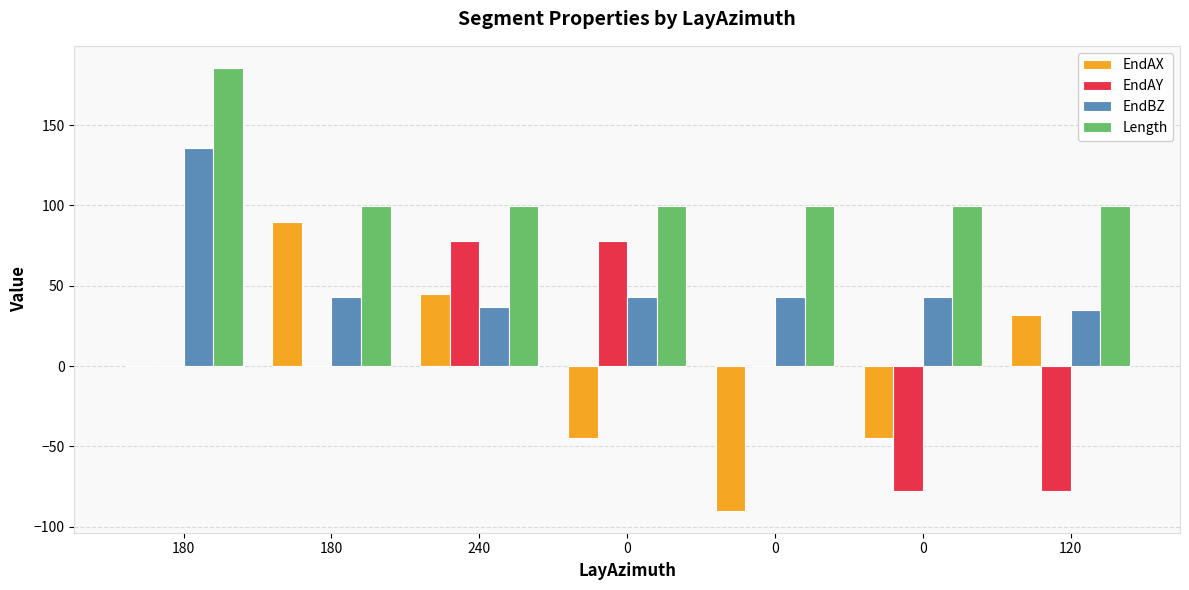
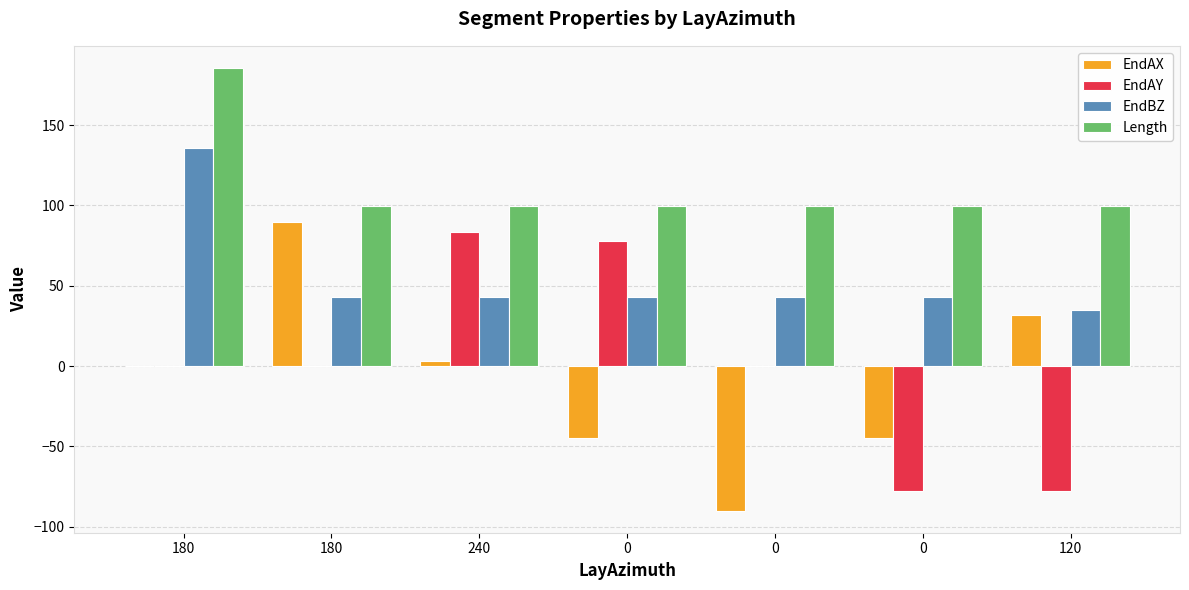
  {
    "EndAX": {
-     "240": 45,
+     "240": 3,
      "120": 32
    },
    "EndAY": {
-     "240": 78,
+     "240": 84,
      "120": -78
    },
    "EndBZ": {
-     "240": 37,
+     "240": 43,
      "120": 35
    },
    "Length": {
      "240": 99,
      "120": 99
    }
  }
